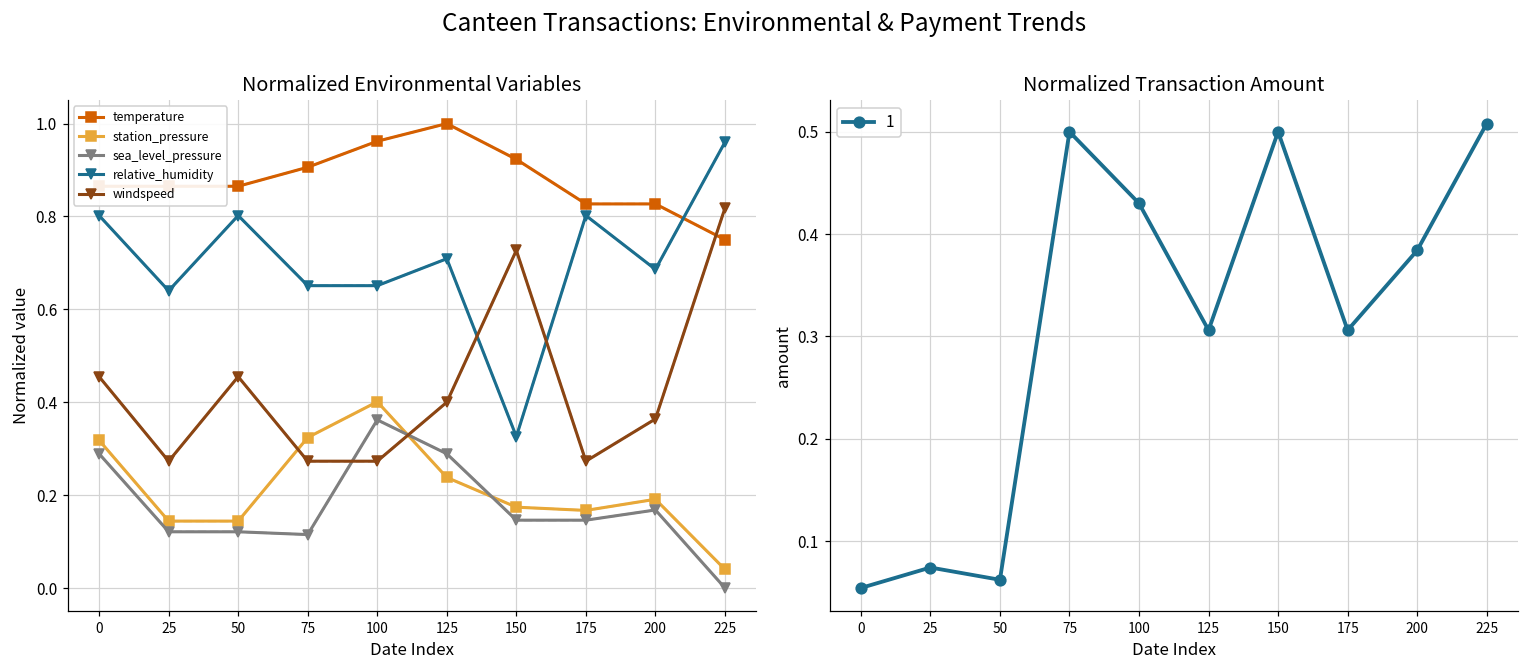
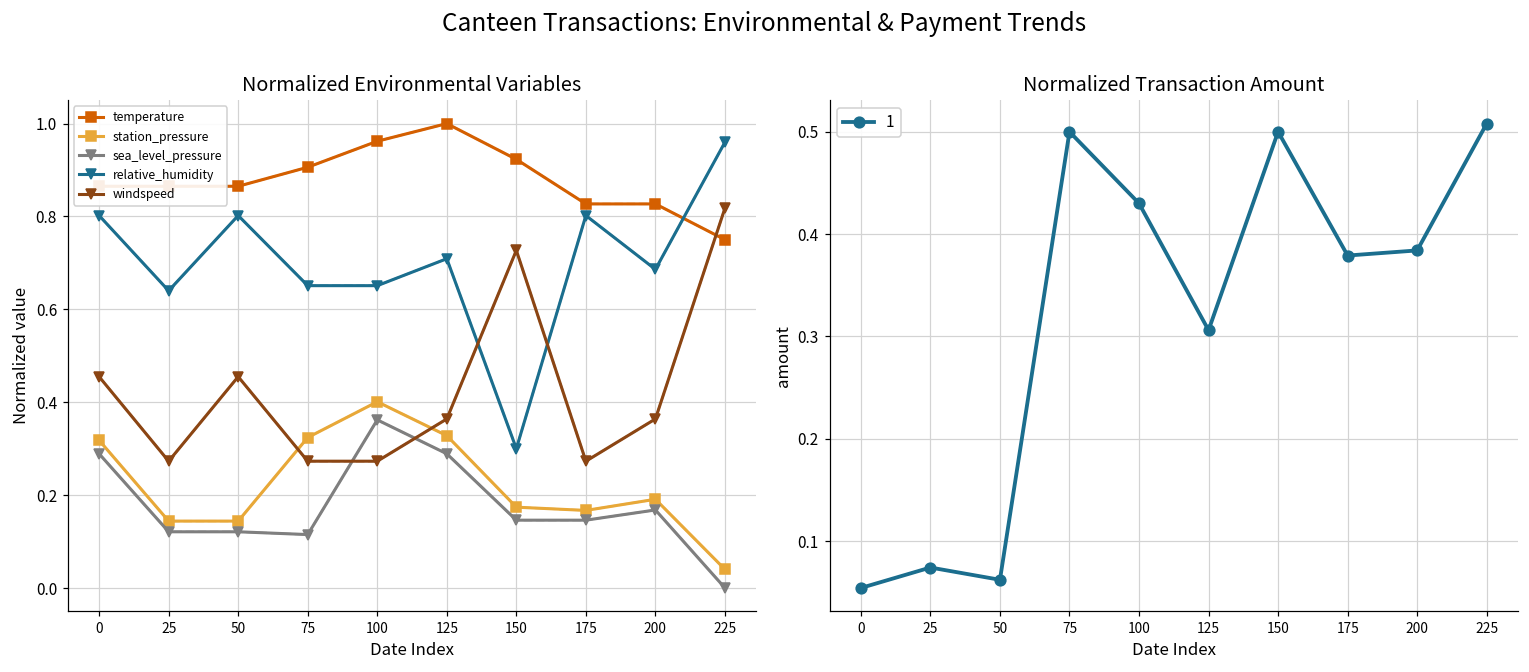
  {
    "Normalized Environmental Variables": {
      "temperature": {
        "50": 0.87,
        "75": 0.91,
        "100": 0.96,
        "125": 1.00,
        "150": 0.92,
        "175": 0.83,
        "200": 0.83,
        "225": 0.75
      },
      "station_pressure": {
        "0": 0.32,
        "25": 0.14,
        "50": 0.14,
        "75": 0.32,
        "100": 0.40,
-       "125": 0.24,
+       "125": 0.33,
        "150": 0.17,
        "175": 0.17,
        "200": 0.19,
        "225": 0.04
      },
      "sea_level_pressure": {
        "0": 0.29,
        "25": 0.12,
        "50": 0.12,
        "75": 0.12,
        "100": 0.36,
        "125": 0.29,
        "150": 0.15,
        "175": 0.15,
        "200": 0.17,
        "225": 0.00
      },
      "relative_humidity": {
        "0": 0.80,
        "25": 0.64,
        "50": 0.80,
        "75": 0.65,
        "100": 0.65,
        "125": 0.71,
-       "150": 0.33,
+       "150": 0.30,
        "175": 0.80,
        "200": 0.69,
        "225": 0.96
      },
      "windspeed": {
        "0": 0.46,
        "25": 0.27,
        "50": 0.46,
        "75": 0.27,
        "100": 0.27,
-       "125": 0.40,
+       "125": 0.36,
        "150": 0.73,
        "175": 0.27,
        "200": 0.36,
        "225": 0.82
      }
    },
    "Normalized Transaction Amount": {
      "0": 0.05,
      "25": 0.07,
      "50": 0.06,
      "75": 0.50,
      "100": 0.43,
      "125": 0.31,
      "150": 0.50,
-     "175": 0.31,
+     "175": 0.38,
      "200": 0.38,
      "225": 0.51
    }
  }
